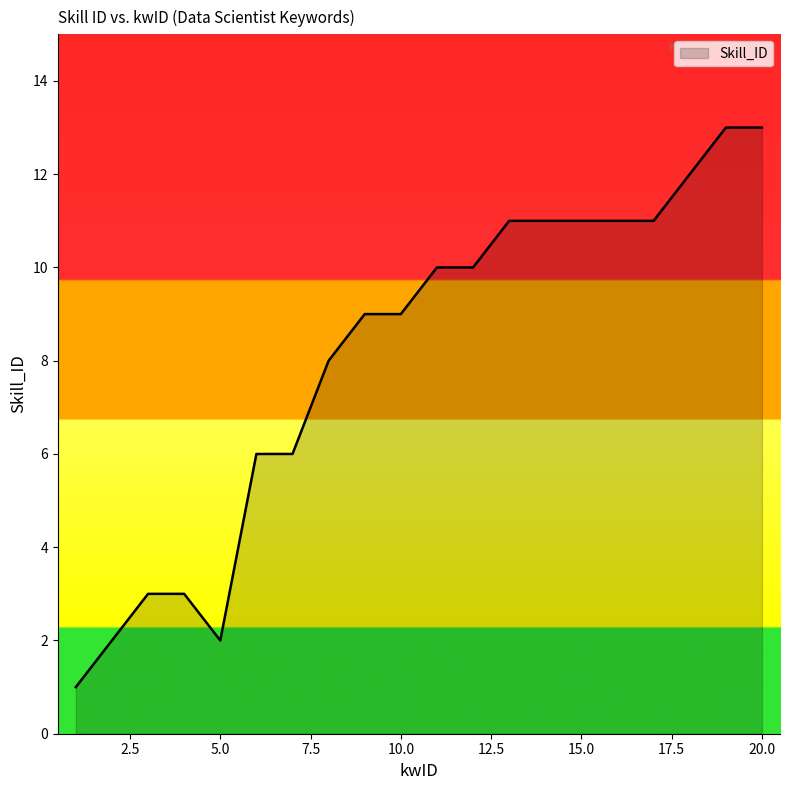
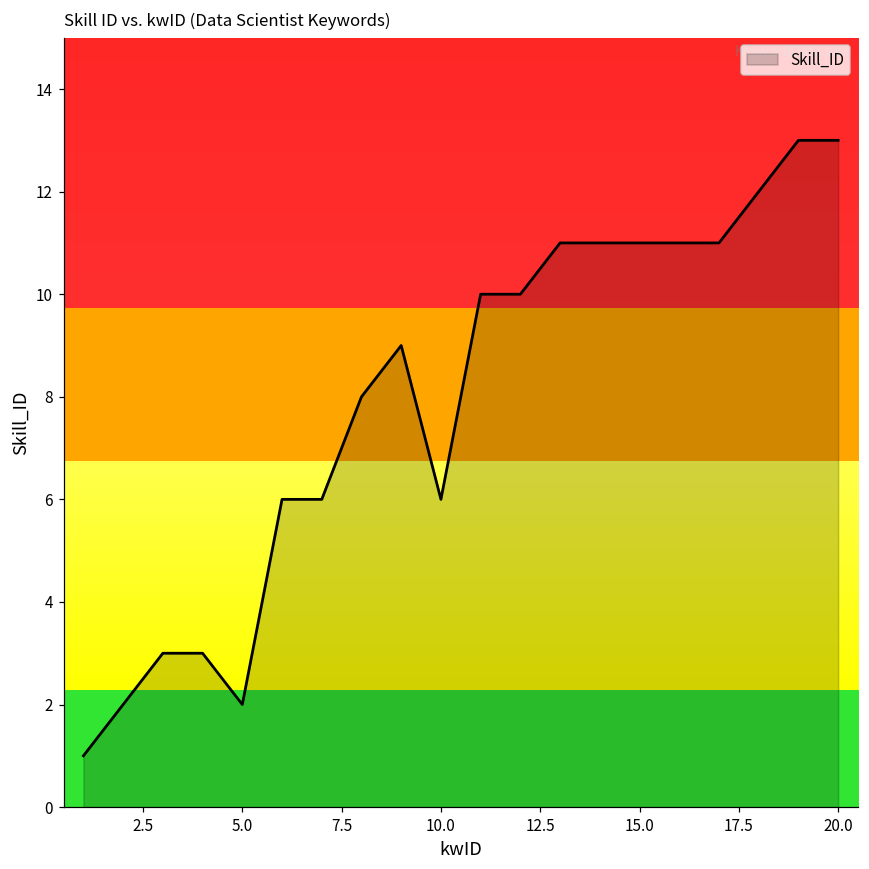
  {
    "5.0": 2,
-   "10.0": 9,
+   "10.0": 6,
    "15.0": 11,
    "20.0": 13
  }
